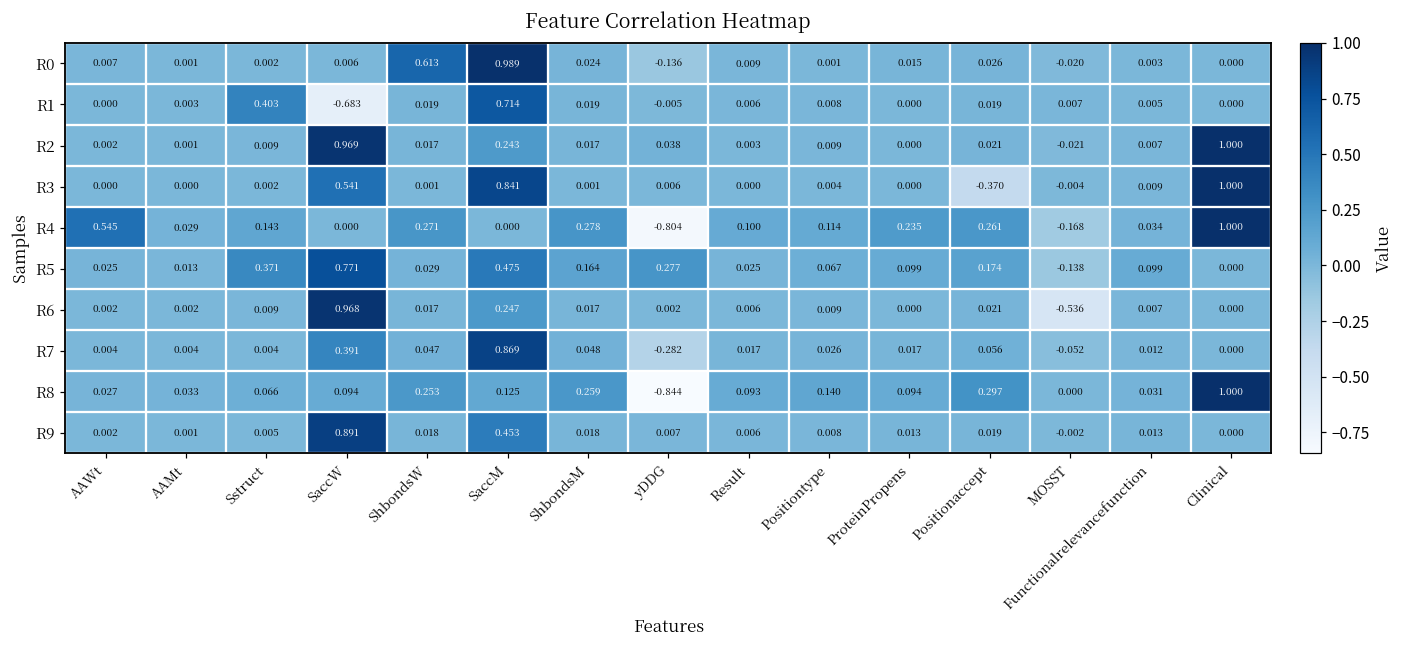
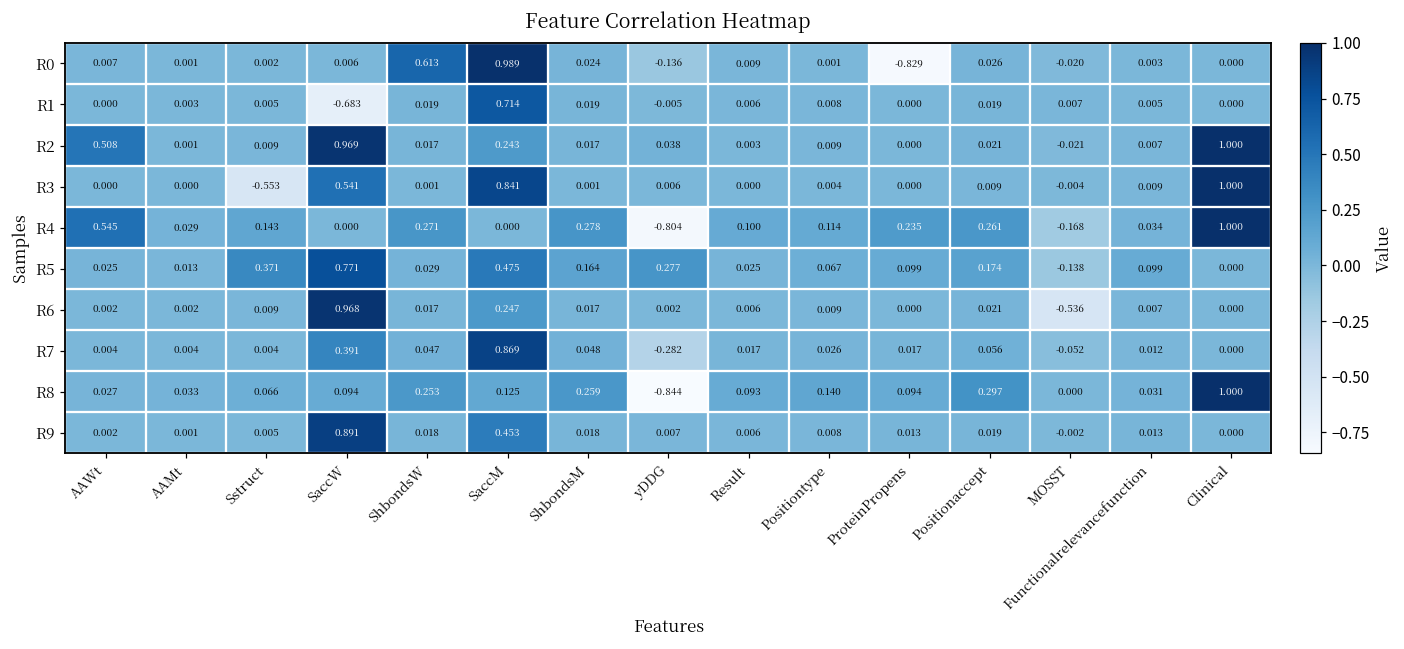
  {
    "R0": {
      "AAWt": 0.007,
      "AAMt": 0.001,
      "Sstruct": 0.002,
      "SaccW": 0.006,
      "ShbondsW": 0.613,
      "SaccM": 0.989,
      "ShbondsM": 0.024,
      "yDDG": -0.136,
      "Result": 0.009,
      "Positiontype": 0.001,
-     "ProteinPropens": 0.015,
+     "ProteinPropens": -0.829,
      "Positionaccept": 0.026,
      "MOSST": -0.020,
      "Functionalrelevancefunction": 0.003,
      "Clinical": 0.000
    },
    "R1": {
      "AAWt": 0.000,
      "AAMt": 0.003,
-     "Sstruct": 0.403,
+     "Sstruct": 0.005,
      "SaccW": -0.683,
      "ShbondsW": 0.019,
      "SaccM": 0.714,
      "ShbondsM": 0.019,
      "yDDG": -0.005,
      "Result": 0.006,
      "Positiontype": 0.008,
      "ProteinPropens": 0.000,
      "Positionaccept": 0.019,
      "MOSST": 0.007,
      "Functionalrelevancefunction": 0.005,
      "Clinical": 0.000
    },
    "R2": {
-     "AAWt": 0.002,
+     "AAWt": 0.508,
      "AAMt": 0.001,
      "Sstruct": 0.009,
      "SaccW": 0.969,
      "ShbondsW": 0.017,
      "SaccM": 0.243,
      "ShbondsM": 0.017,
      "yDDG": 0.038,
      "Result": 0.003,
      "Positiontype": 0.009,
      "ProteinPropens": 0.000,
      "Positionaccept": 0.021,
      "MOSST": -0.021,
      "Functionalrelevancefunction": 0.007,
      "Clinical": 1.000
    },
    "R3": {
      "AAWt": 0.000,
      "AAMt": 0.000,
-     "Sstruct": 0.002,
+     "Sstruct": -0.553,
      "SaccW": 0.541,
      "ShbondsW": 0.001,
      "SaccM": 0.841,
      "ShbondsM": 0.001,
      "yDDG": 0.006,
      "Result": 0.000,
      "Positiontype": 0.004,
      "ProteinPropens": 0.000,
-     "Positionaccept": -0.370,
+     "Positionaccept": 0.009,
      "MOSST": -0.004,
      "Functionalrelevancefunction": 0.009,
      "Clinical": 1.000
    },
    "R4": {
      "AAWt": 0.545,
      "AAMt": 0.029,
      "Sstruct": 0.143,
      "SaccW": 0.000,
      "ShbondsW": 0.271,
      "SaccM": 0.000,
      "ShbondsM": 0.278,
      "yDDG": -0.804,
      "Result": 0.100,
      "Positiontype": 0.114,
      "ProteinPropens": 0.235,
      "Positionaccept": 0.261,
      "MOSST": -0.168,
      "Functionalrelevancefunction": 0.034,
      "Clinical": 1.000
    },
    "R5": {
      "AAWt": 0.025,
      "AAMt": 0.013,
      "Sstruct": 0.371,
      "SaccW": 0.771,
      "ShbondsW": 0.029,
      "SaccM": 0.475,
      "ShbondsM": 0.164,
      "yDDG": 0.277,
      "Result": 0.025,
      "Positiontype": 0.067,
      "ProteinPropens": 0.099,
      "Positionaccept": 0.174,
      "MOSST": -0.138,
      "Functionalrelevancefunction": 0.099,
      "Clinical": 0.000
    },
    "R6": {
      "AAWt": 0.002,
      "AAMt": 0.002,
      "Sstruct": 0.009,
      "SaccW": 0.968,
      "ShbondsW": 0.017,
      "SaccM": 0.247,
      "ShbondsM": 0.017,
      "yDDG": 0.002,
      "Result": 0.006,
      "Positiontype": 0.009,
      "ProteinPropens": 0.000,
      "Positionaccept": 0.021,
      "MOSST": -0.536,
      "Functionalrelevancefunction": 0.007,
      "Clinical": 0.000
    },
    "R7": {
      "AAWt": 0.004,
      "AAMt": 0.004,
      "Sstruct": 0.004,
      "SaccW": 0.391,
      "ShbondsW": 0.047,
      "SaccM": 0.869,
      "ShbondsM": 0.048,
      "yDDG": -0.282,
      "Result": 0.017,
      "Positiontype": 0.026,
      "ProteinPropens": 0.017,
      "Positionaccept": 0.056,
      "MOSST": -0.052,
      "Functionalrelevancefunction": 0.012,
      "Clinical": 0.000
    },
    "R8": {
      "AAWt": 0.027,
      "AAMt": 0.033,
      "Sstruct": 0.066,
      "SaccW": 0.094,
      "ShbondsW": 0.253,
      "SaccM": 0.125,
      "ShbondsM": 0.259,
      "yDDG": -0.844,
      "Result": 0.093,
      "Positiontype": 0.140,
      "ProteinPropens": 0.094,
      "Positionaccept": 0.297,
      "MOSST": 0.000,
      "Functionalrelevancefunction": 0.031,
      "Clinical": 1.000
    },
    "R9": {
      "AAWt": 0.002,
      "AAMt": 0.001,
      "Sstruct": 0.005,
      "SaccW": 0.891,
      "ShbondsW": 0.018,
      "SaccM": 0.453,
      "ShbondsM": 0.018,
      "yDDG": 0.007,
      "Result": 0.006,
      "Positiontype": 0.008,
      "ProteinPropens": 0.013,
      "Positionaccept": 0.019,
      "MOSST": -0.002,
      "Functionalrelevancefunction": 0.013,
      "Clinical": 0.000
    }
  }
